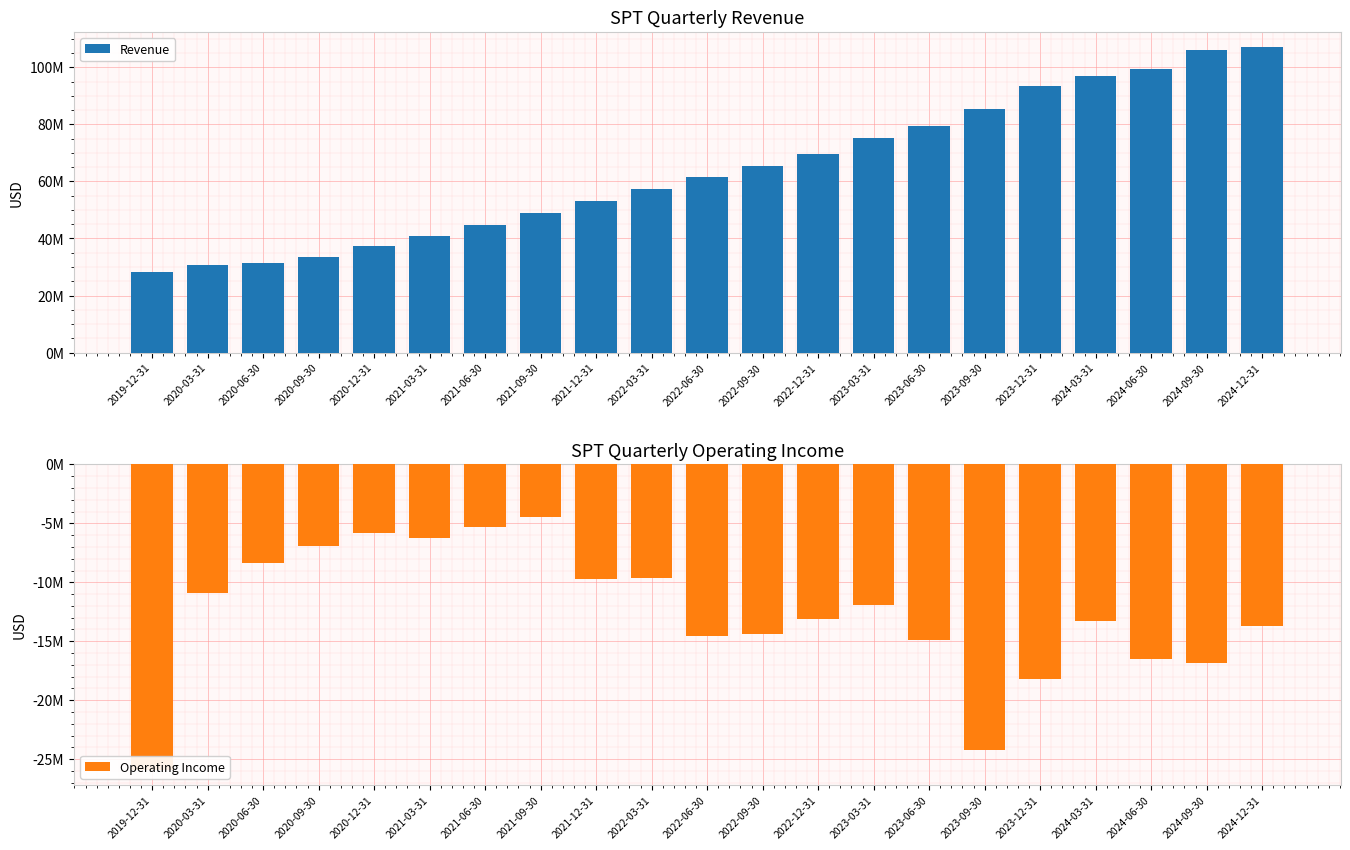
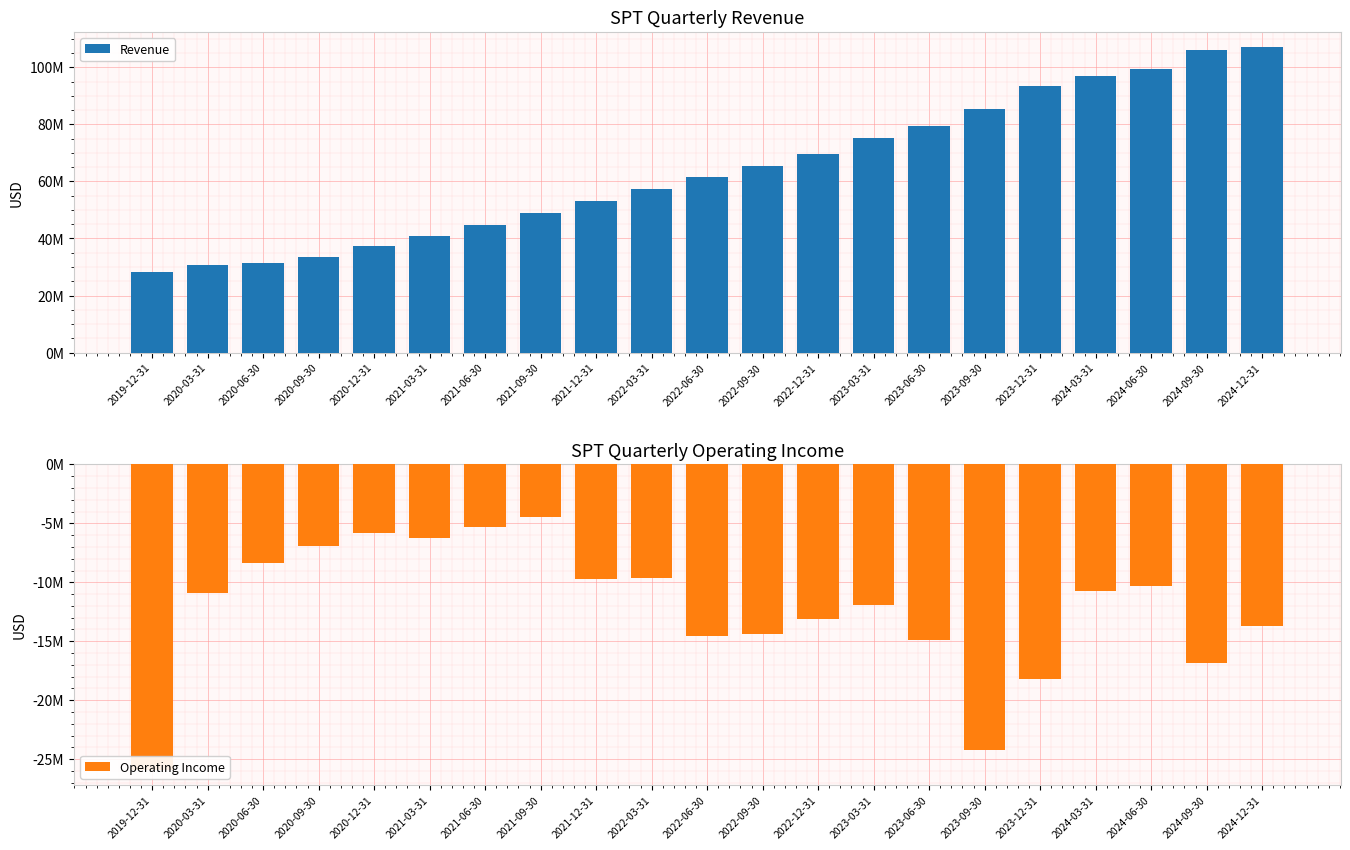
  {
    "SPT Quarterly Revenue": {
      "2019-12-31": 28000000,
      "2020-03-31": 31000000,
      "2020-06-30": 31000000,
      "2020-09-30": 34000000,
      "2020-12-31": 37000000,
      "2021-03-31": 41000000,
      "2021-06-30": 45000000,
      "2021-09-30": 49000000,
      "2021-12-31": 53000000,
      "2022-03-31": 57000000,
      "2022-06-30": 61000000,
      "2022-09-30": 65000000,
      "2022-12-31": 70000000,
      "2023-03-31": 75000000,
      "2023-06-30": 79000000,
      "2023-09-30": 86000000,
      "2023-12-31": 94000000,
      "2024-03-31": 97000000,
      "2024-06-30": 99000000,
      "2024-09-30": 106000000,
      "2024-12-31": 107000000
    },
    "SPT Quarterly Operating Income": {
      "2020-03-31": -10900000,
      "2020-06-30": -8300000,
      "2020-09-30": -6900000,
      "2020-12-31": -5800000,
      "2021-03-31": -6200000,
      "2021-06-30": -5300000,
      "2021-09-30": -4500000,
      "2021-12-31": -9700000,
      "2022-03-31": -9600000,
      "2022-06-30": -14500000,
      "2022-09-30": -14400000,
      "2022-12-31": -13100000,
      "2023-03-31": -11900000,
      "2023-06-30": -14900000,
      "2023-09-30": -24200000,
      "2023-12-31": -18200000,
-     "2024-03-31": -13300000,
-     "2024-06-30": -16500000,
+     "2024-03-31": -10800000,
+     "2024-06-30": -10300000,
      "2024-09-30": -16900000,
      "2024-12-31": -13700000
    }
  }
